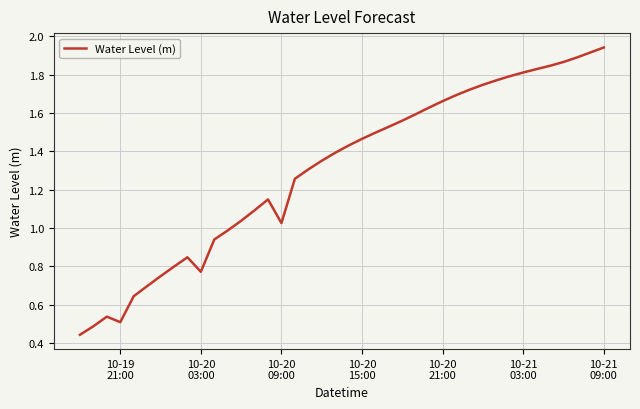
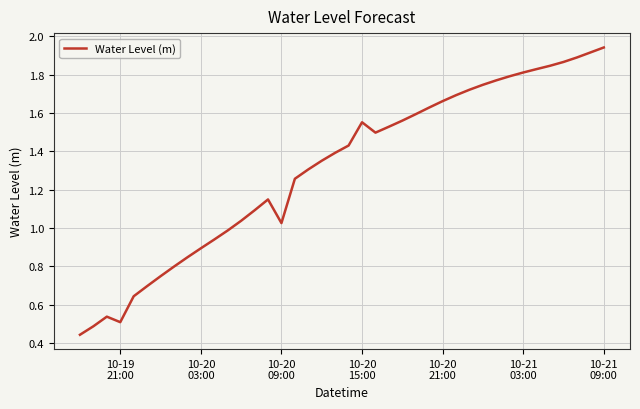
  {
    "10-19 21:00": 0.51,
-   "10-20 03:00": 0.77,
+   "10-20 03:00": 0.89,
    "10-20 09:00": 1.03,
-   "10-20 15:00": 1.47,
+   "10-20 15:00": 1.55,
    "10-20 21:00": 1.66,
    "10-21 03:00": 1.81,
    "10-21 09:00": 1.94
  }
